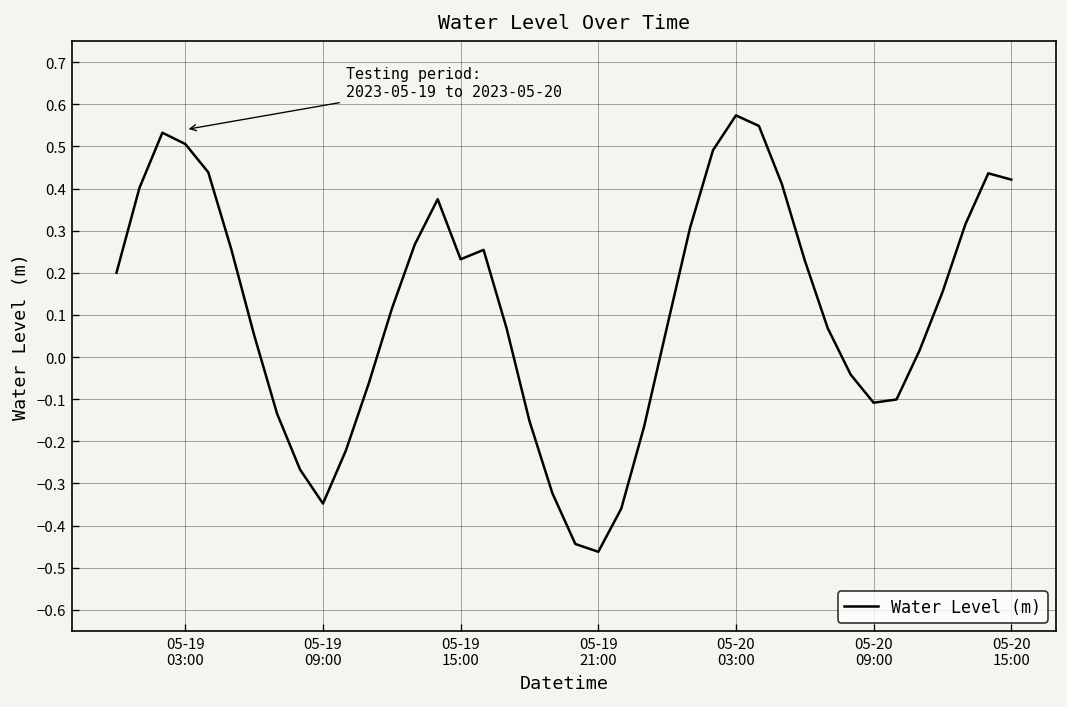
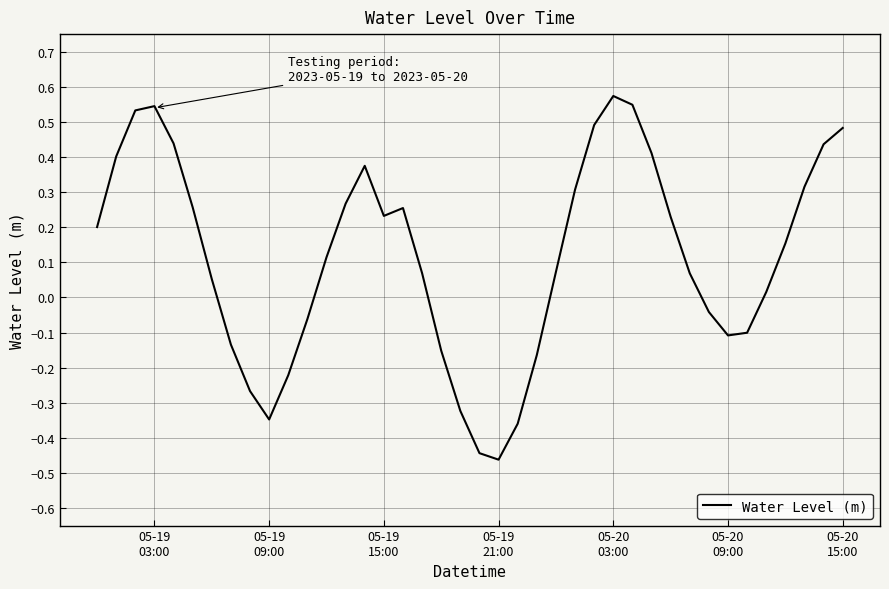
  {
-   "05-19 03:00": 0.51,
+   "05-19 03:00": 0.54,
    "05-19 09:00": -0.35,
    "05-19 15:00": 0.23,
    "05-19 21:00": -0.46,
    "05-20 03:00": 0.57,
    "05-20 09:00": -0.11,
-   "05-20 15:00": 0.42
+   "05-20 15:00": 0.48
  }
